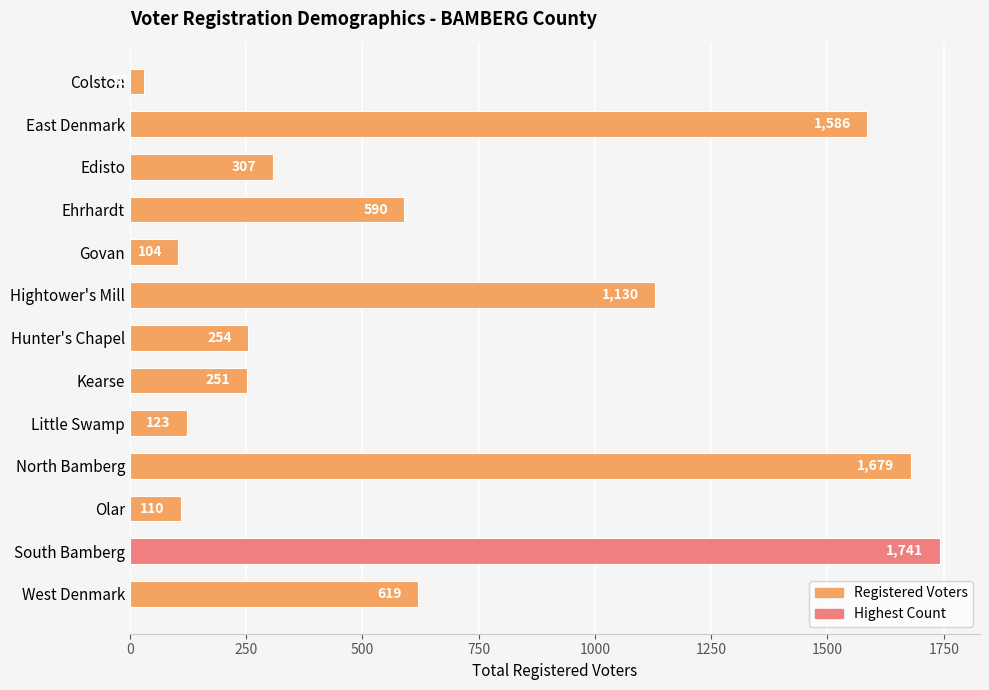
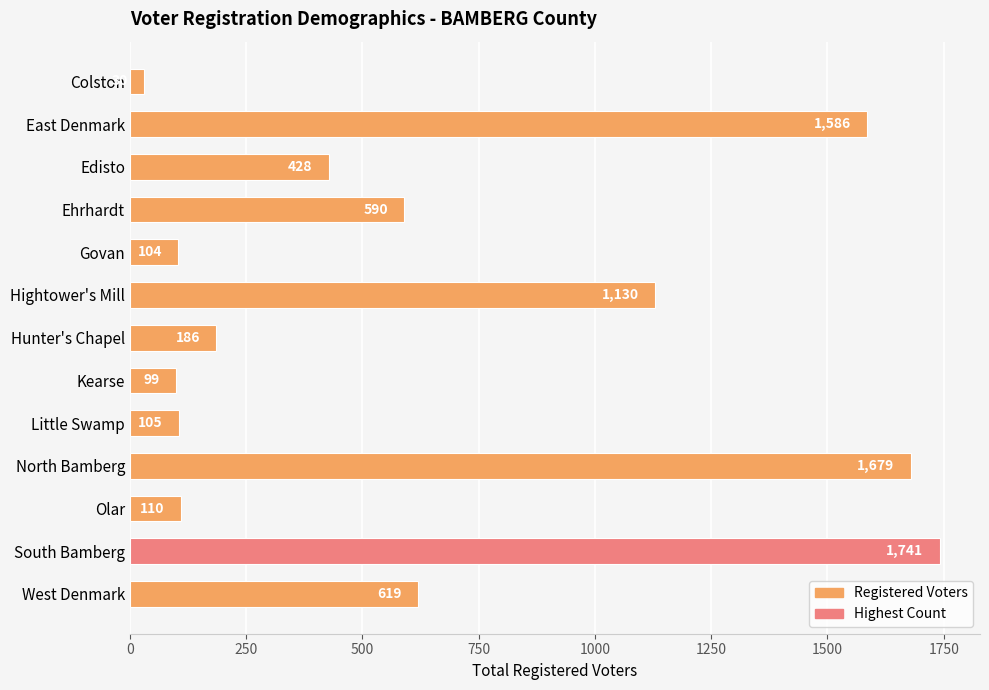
  {
    "East Denmark": "1,586",
-   "Edisto": "307",
+   "Edisto": "428",
    "Ehrhardt": "590",
    "Govan": "104",
    "Hightower's Mill": "1,130",
-   "Hunter's Chapel": "254",
-   "Kearse": "251",
-   "Little Swamp": "123",
+   "Hunter's Chapel": "186",
+   "Kearse": "99",
+   "Little Swamp": "105",
    "North Bamberg": "1,679",
    "Olar": "110",
    "South Bamberg": "1,741",
    "West Denmark": "619"
  }
